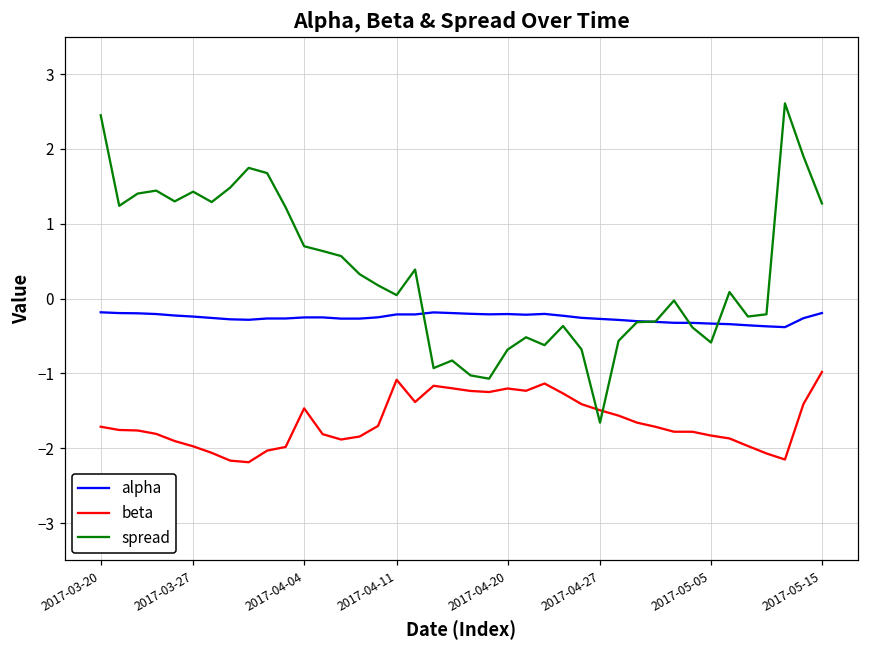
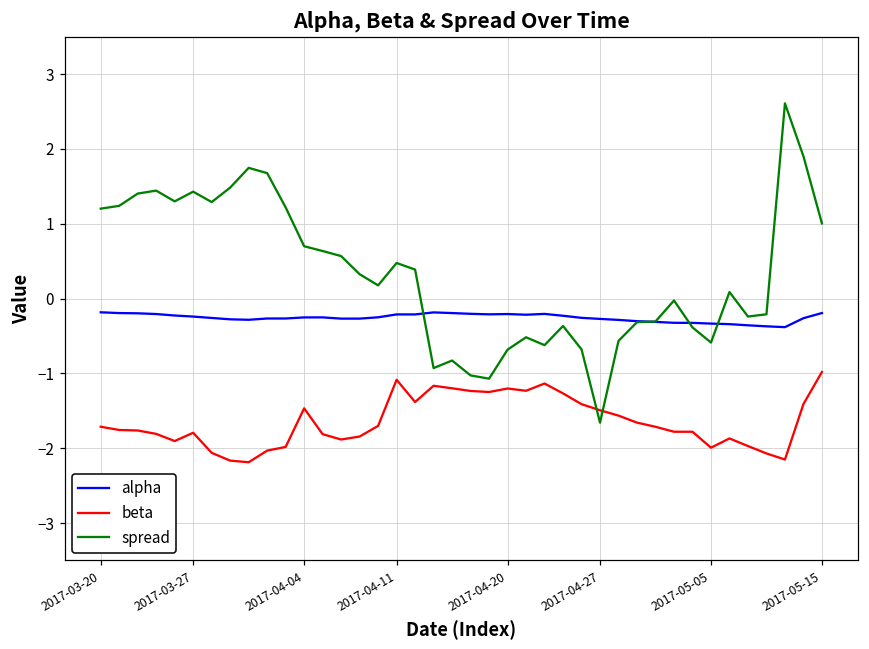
  {
    "alpha": {
      "2017-03-20": -0.2,
      "2017-03-27": -0.2,
      "2017-04-04": -0.3,
      "2017-04-11": -0.2,
      "2017-04-20": -0.2,
      "2017-04-27": -0.3,
      "2017-05-05": -0.3,
      "2017-05-15": -0.2
    },
    "beta": {
      "2017-03-20": -1.7,
-     "2017-03-27": -2.0,
+     "2017-03-27": -1.8,
      "2017-04-04": -1.5,
      "2017-04-11": -1.1,
      "2017-04-20": -1.2,
      "2017-04-27": -1.5,
-     "2017-05-05": -1.8,
+     "2017-05-05": -2.0,
      "2017-05-15": -1.0
    },
    "spread": {
-     "2017-03-20": 2.4,
+     "2017-03-20": 1.2,
      "2017-03-27": 1.4,
      "2017-04-04": 0.7,
-     "2017-04-11": 0.0,
+     "2017-04-11": 0.5,
      "2017-04-20": -0.7,
      "2017-04-27": -1.7,
      "2017-05-05": -0.6,
-     "2017-05-15": 1.3
+     "2017-05-15": 1.0
    }
  }
